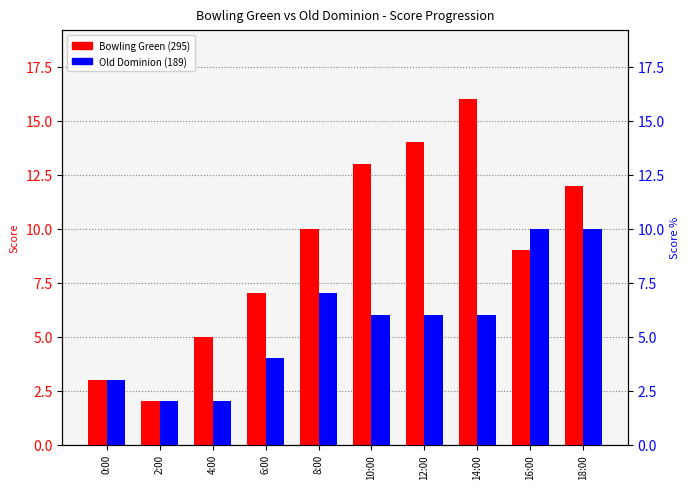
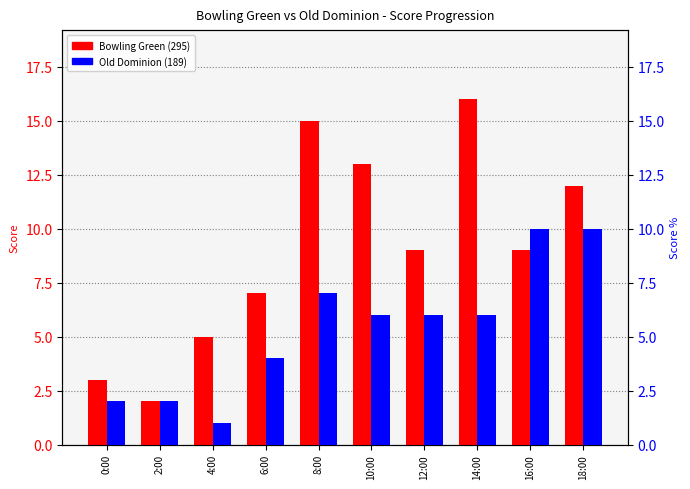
  {
    "Bowling Green (295)": {
      "0:00": 3,
      "2:00": 2,
      "4:00": 5,
      "6:00": 7,
-     "8:00": 10,
+     "8:00": 15,
      "10:00": 13,
-     "12:00": 14,
+     "12:00": 9,
      "14:00": 16,
      "16:00": 9,
      "18:00": 12
    },
    "Old Dominion (189)": {
-     "0:00": 3,
+     "0:00": 2,
      "2:00": 2,
-     "4:00": 2,
+     "4:00": 1,
      "6:00": 4,
      "8:00": 7,
      "10:00": 6,
      "12:00": 6,
      "14:00": 6,
      "16:00": 10,
      "18:00": 10
    }
  }
